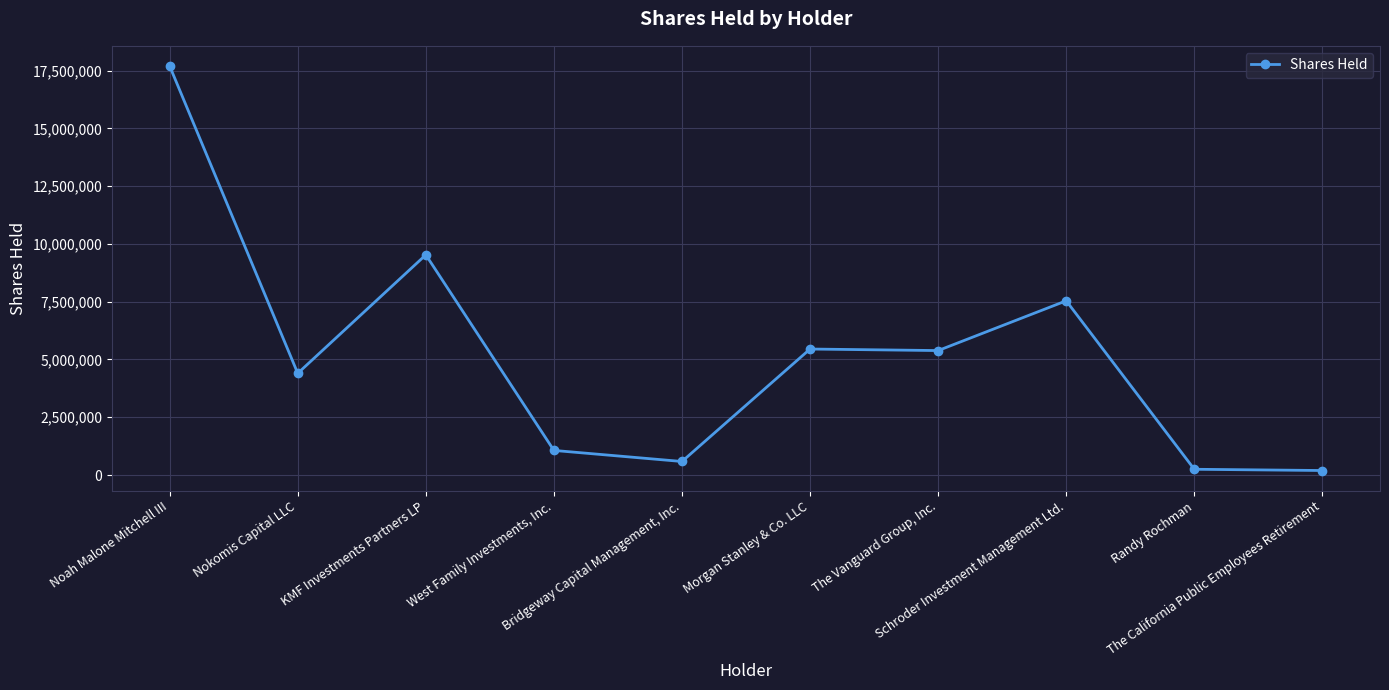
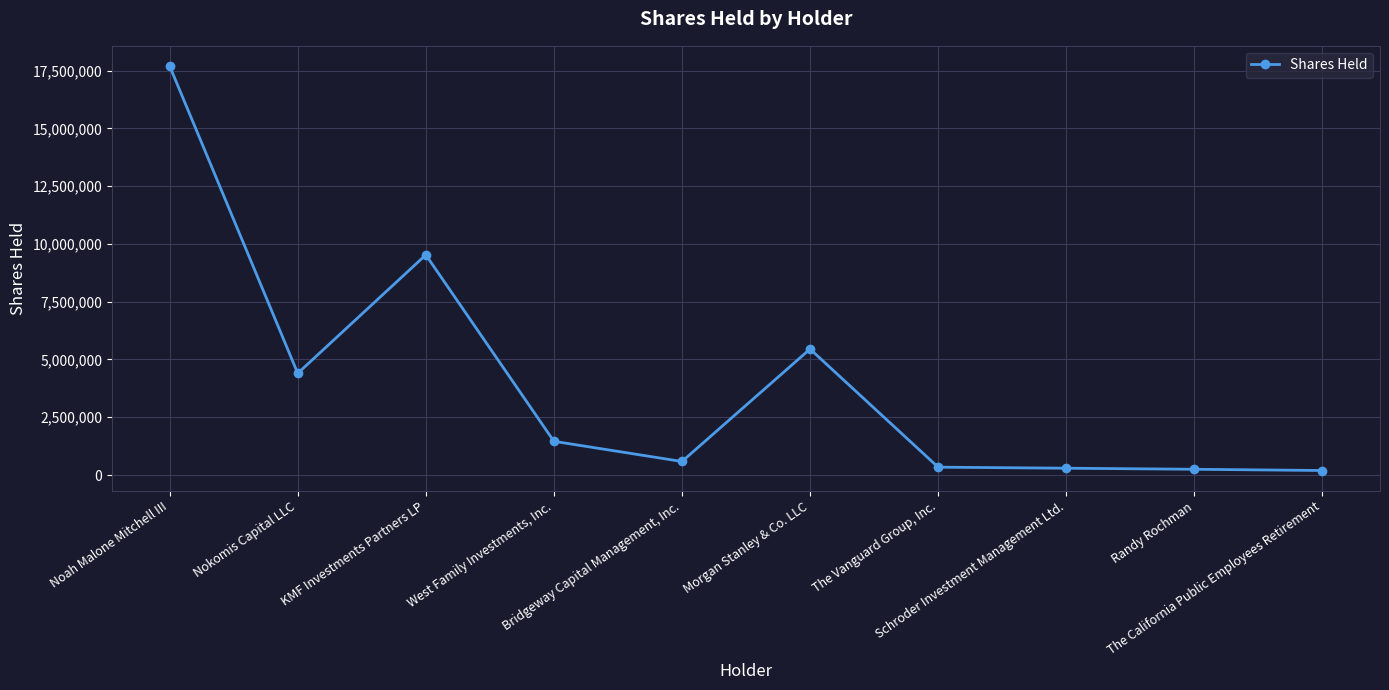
  {
    "Noah Malone Mitchell III": "17,700,000",
    "Nokomis Capital LLC": "4,400,000",
    "KMF Investments Partners LP": "9,500,000",
-   "West Family Investments, Inc.": "1,100,000",
+   "West Family Investments, Inc.": "1,500,000",
    "Bridgeway Capital Management, Inc.": "600,000",
    "Morgan Stanley & Co. LLC": "5,500,000",
-   "The Vanguard Group, Inc.": "5,400,000",
-   "Schroder Investment Management Ltd.": "7,500,000",
+   "The Vanguard Group, Inc.": "300,000",
+   "Schroder Investment Management Ltd.": "300,000",
    "Randy Rochman": "300,000",
    "The California Public Employees Retirement": "200,000"
  }
